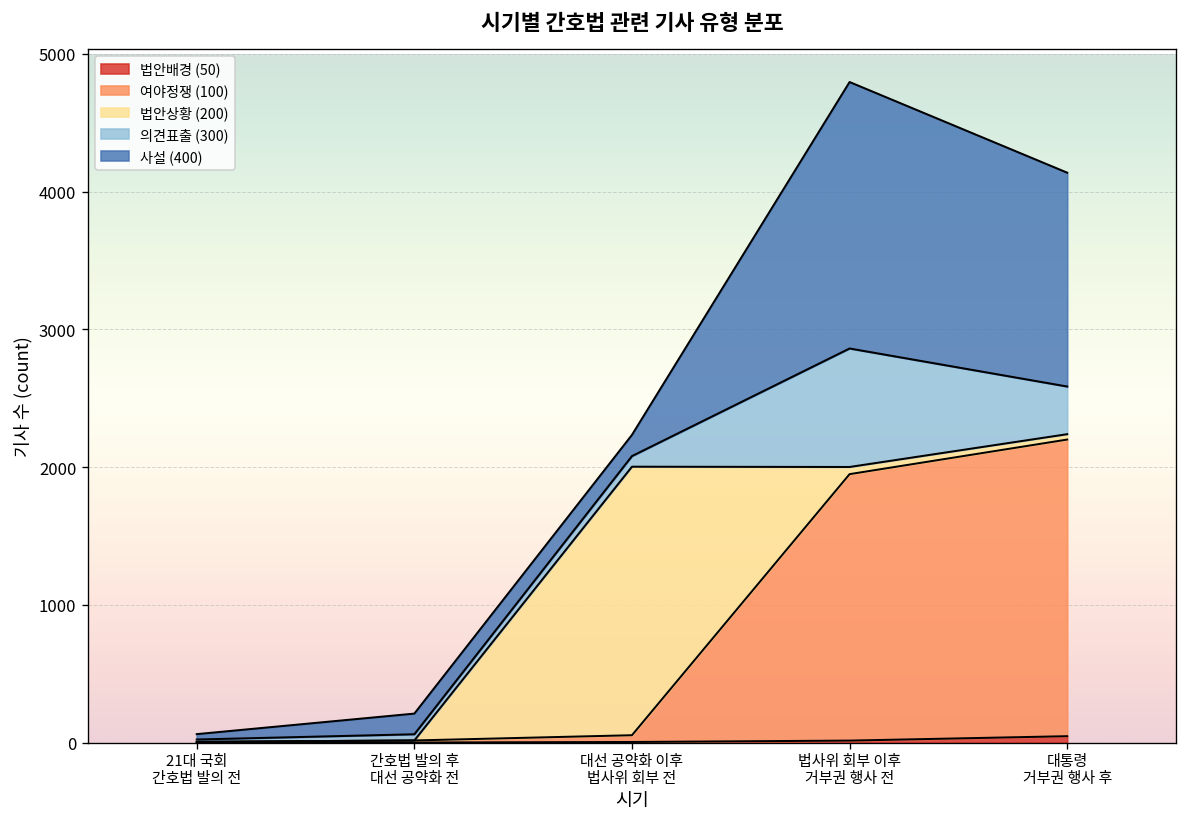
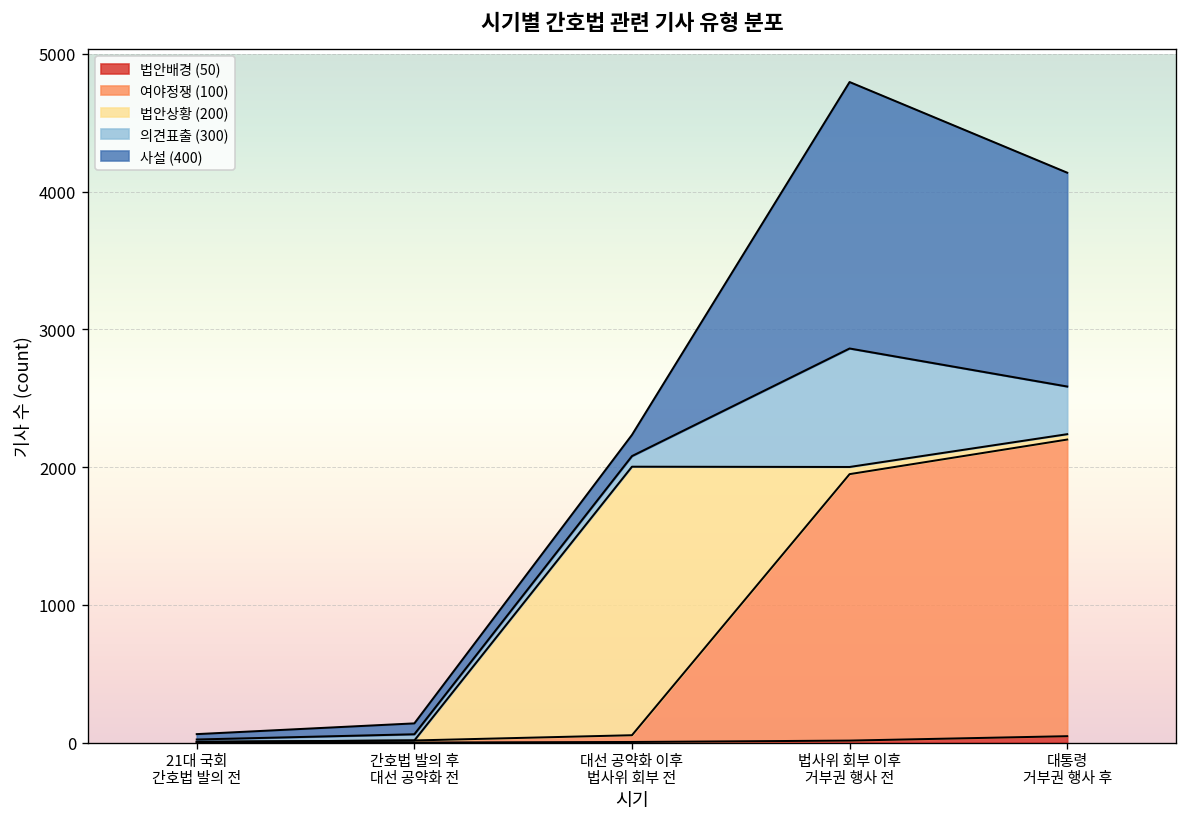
  {
    "법안배경 (50)": {
      "대선 공약화 이후 법사위 회부 전": 10,
      "법사위 회부 이후 거부권 행사 전": 20,
      "대통령 거부권 행사 후": 50
    },
    "여야정쟁 (100)": {
      "대선 공약화 이후 법사위 회부 전": 50,
      "법사위 회부 이후 거부권 행사 전": 1930,
      "대통령 거부권 행사 후": 2150
    },
    "법안상황 (200)": {
      "대선 공약화 이후 법사위 회부 전": 1950,
      "법사위 회부 이후 거부권 행사 전": 50,
      "대통령 거부권 행사 후": 40
    },
    "의견표출 (300)": {
      "간호법 발의 후 대선 공약화 전": 50,
      "대선 공약화 이후 법사위 회부 전": 80,
      "법사위 회부 이후 거부권 행사 전": 860,
      "대통령 거부권 행사 후": 350
    },
    "사설 (400)": {
      "21대 국회 간호법 발의 전": 40,
-     "간호법 발의 후 대선 공약화 전": 150,
+     "간호법 발의 후 대선 공약화 전": 80,
      "대선 공약화 이후 법사위 회부 전": 150,
      "법사위 회부 이후 거부권 행사 전": 1930,
      "대통령 거부권 행사 후": 1550
    }
  }
